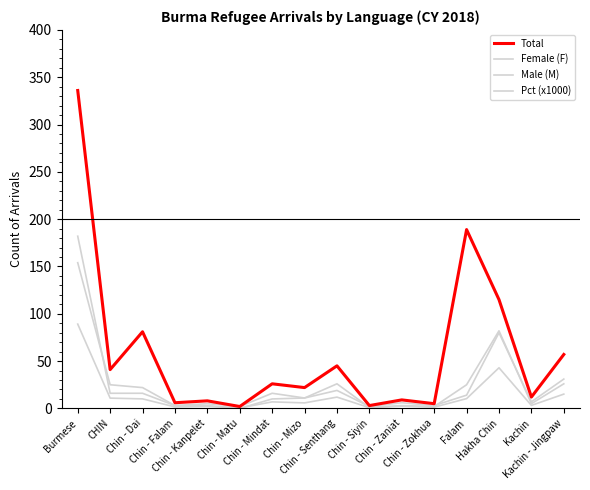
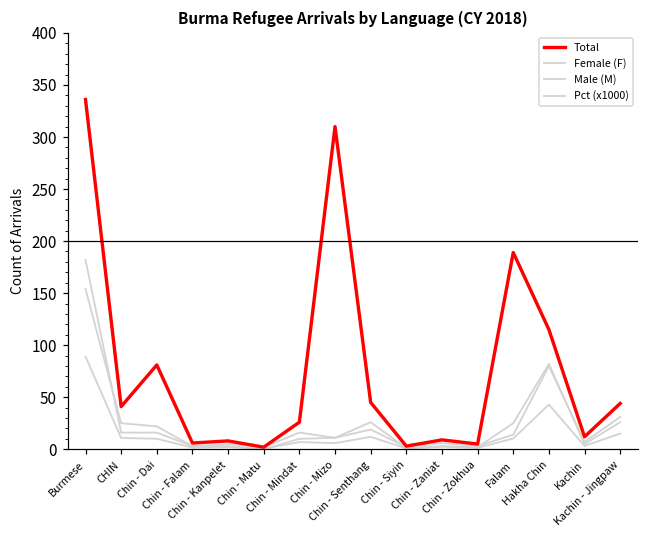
  {
    "Total": {
      "Burmese": 340,
      "CHIN": 40,
      "Chin - Dai": 80,
      "Chin - Falam": 10,
      "Chin - Kanpelet": 10,
      "Chin - Mindat": 30,
-     "Chin - Mizo": 20,
+     "Chin - Mizo": 310,
      "Chin - Senthang": 50,
      "Chin - Zaniat": 10,
      "Falam": 190,
      "Hakha Chin": 120,
      "Kachin": 10,
-     "Kachin - Jingpaw": 60
+     "Kachin - Jingpaw": 40
    }
  }
